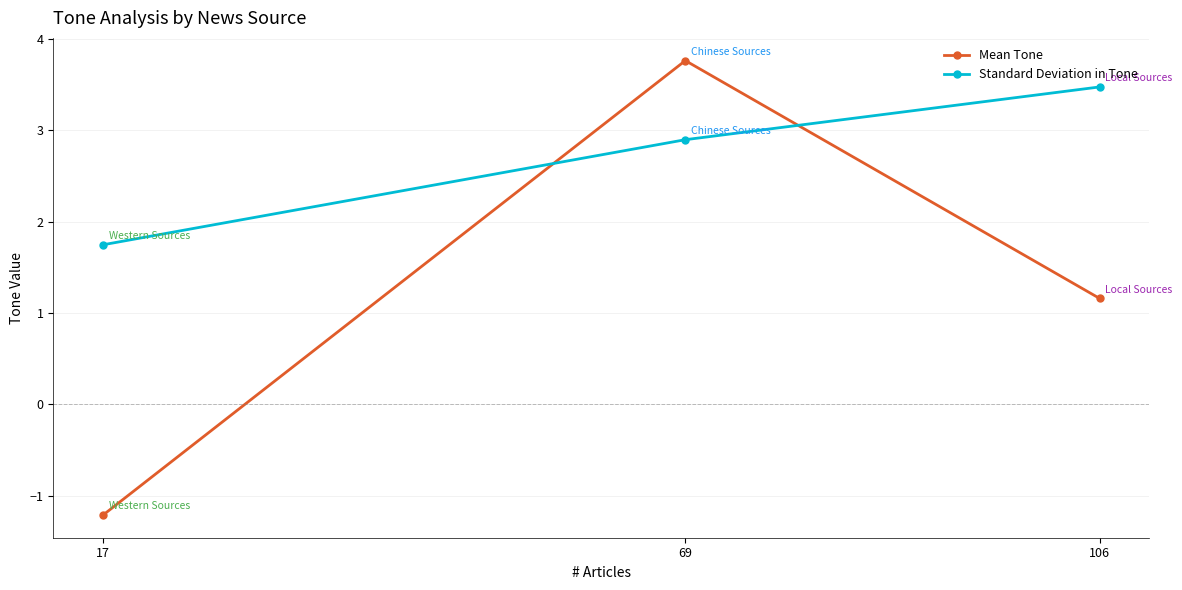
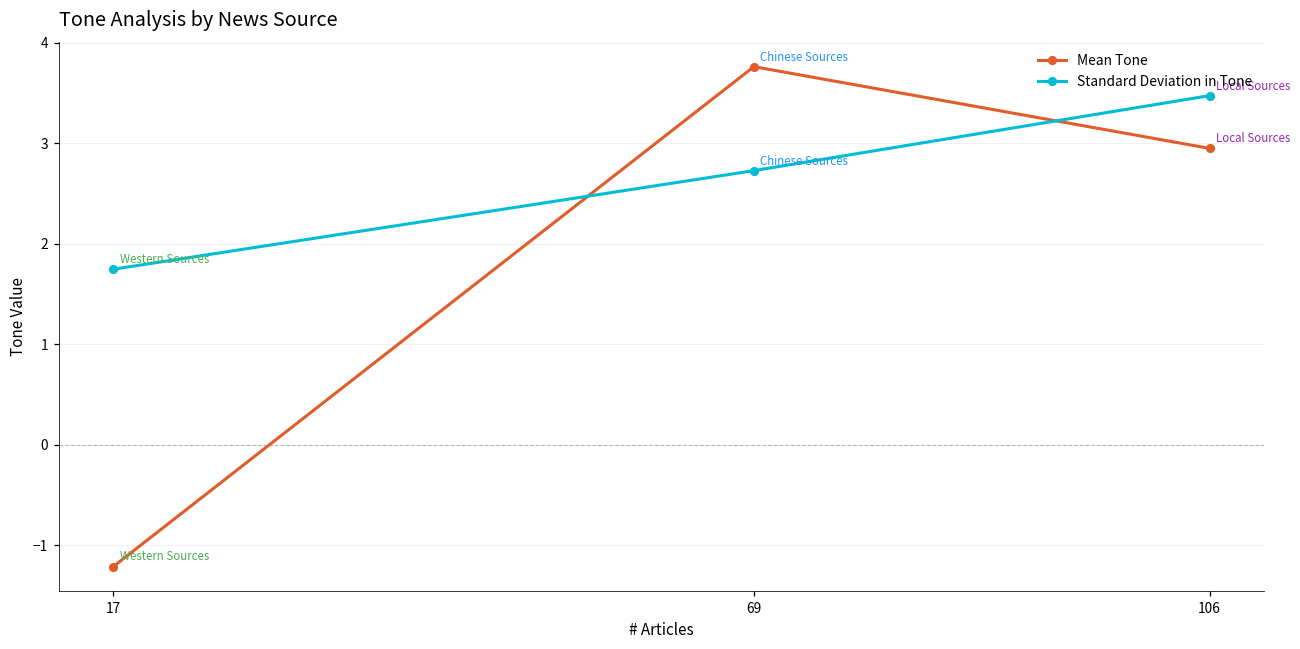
  {
    "Mean Tone": {
      "17": -1.2,
      "69": 3.8,
-     "106": 1.2
+     "106": 2.9
    },
    "Standard Deviation in Tone": {
      "17": 1.7,
-     "69": 2.9,
+     "69": 2.7,
      "106": 3.5
    }
  }
